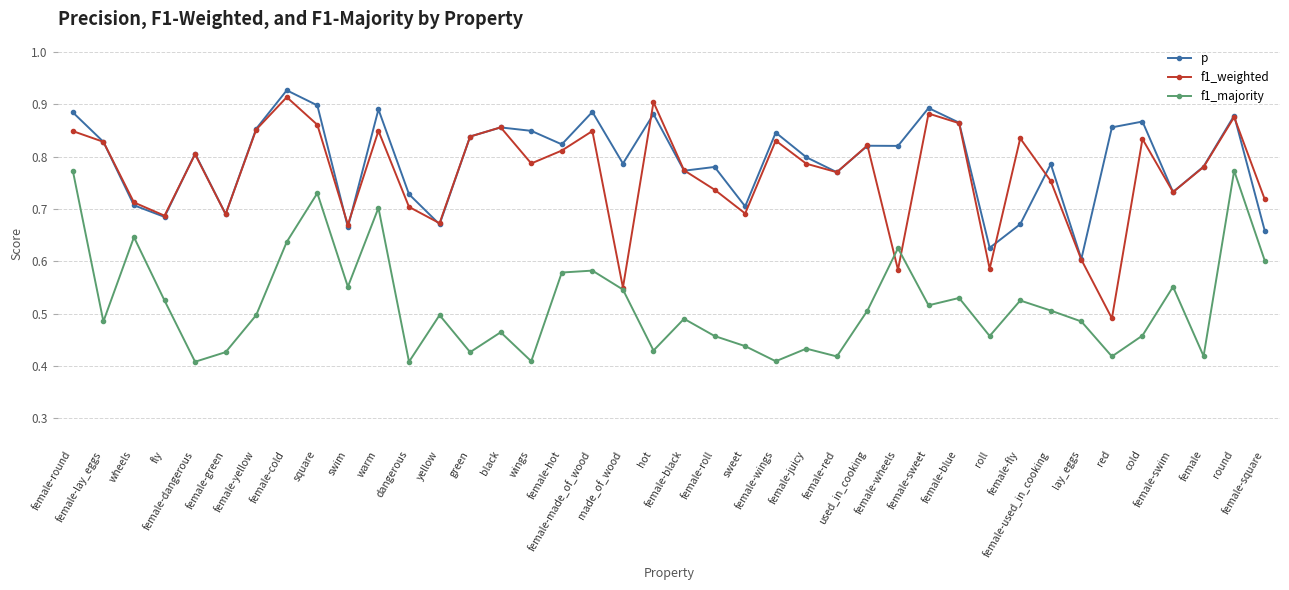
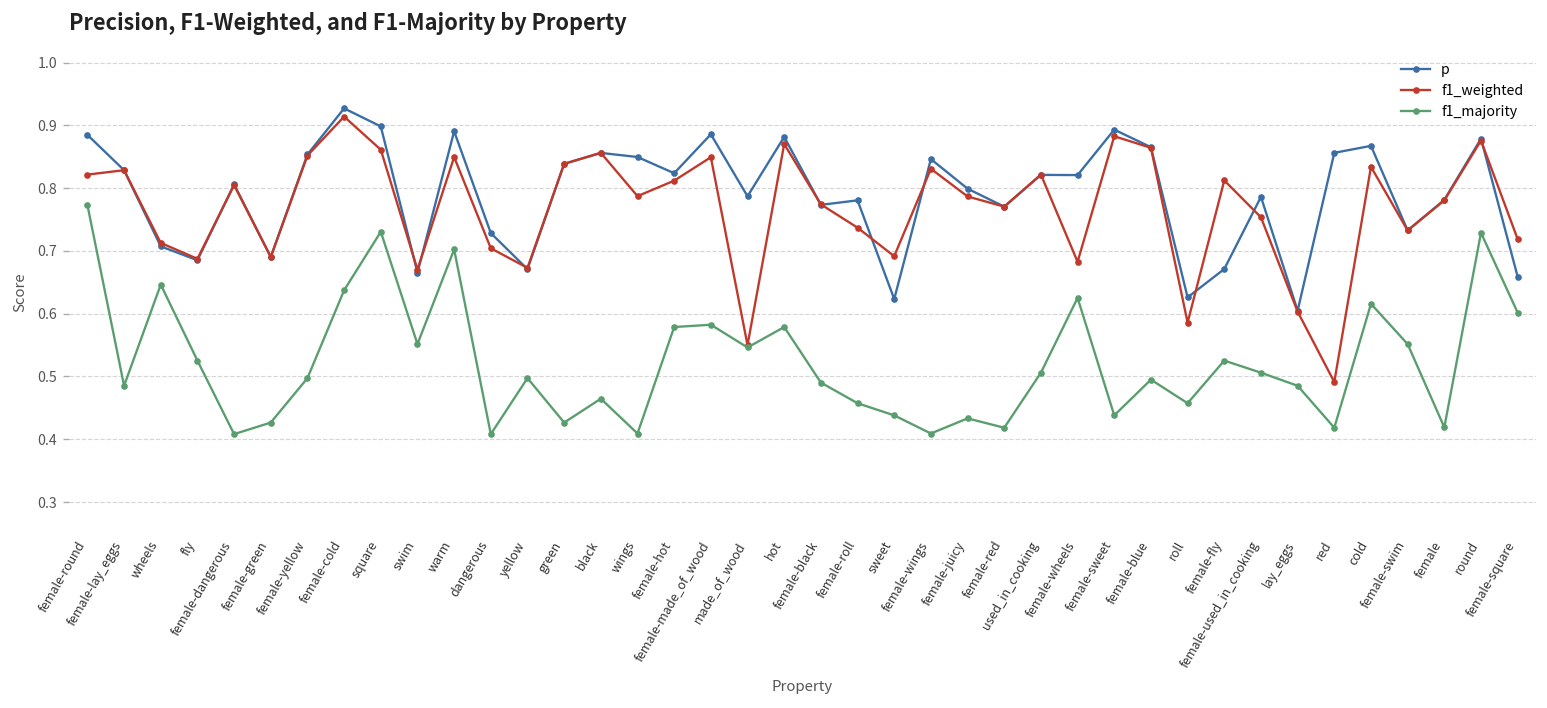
  {
    "p": {
      "female-round": 0.88,
      "wheels": 0.71,
      "female-cold": 0.93,
      "square": 0.90,
      "warm": 0.89,
      "dangerous": 0.73,
      "wings": 0.85,
      "female-hot": 0.82,
      "female-made_of_wood": 0.89,
      "made_of_wood": 0.79,
      "hot": 0.88,
      "female-roll": 0.78,
-     "sweet": 0.71,
+     "sweet": 0.62,
      "female-wings": 0.85,
      "female-juicy": 0.80,
      "female-wheels": 0.82,
      "female-sweet": 0.89,
      "roll": 0.63,
      "female-fly": 0.67,
      "female-used_in_cooking": 0.79,
      "red": 0.86,
      "cold": 0.87,
      "female-square": 0.66
    },
    "f1_weighted": {
-     "female-round": 0.85,
+     "female-round": 0.82,
      "wheels": 0.71,
      "female-cold": 0.91,
      "square": 0.86,
      "warm": 0.85,
      "dangerous": 0.70,
      "wings": 0.79,
      "female-hot": 0.81,
      "female-made_of_wood": 0.85,
-     "hot": 0.90,
+     "hot": 0.87,
      "female-roll": 0.74,
      "sweet": 0.69,
      "female-wings": 0.83,
      "female-juicy": 0.79,
-     "female-wheels": 0.58,
+     "female-wheels": 0.68,
      "female-sweet": 0.88,
      "roll": 0.59,
-     "female-fly": 0.84,
+     "female-fly": 0.81,
      "female-used_in_cooking": 0.75,
      "red": 0.49,
      "cold": 0.83,
      "female-square": 0.72
    },
    "f1_majority": {
      "female-round": 0.77,
      "female-lay_eggs": 0.49,
      "wheels": 0.65,
      "fly": 0.53,
      "female-dangerous": 0.41,
      "female-green": 0.43,
      "female-yellow": 0.50,
      "female-cold": 0.64,
      "square": 0.73,
      "swim": 0.55,
      "warm": 0.70,
      "dangerous": 0.41,
      "yellow": 0.50,
      "green": 0.43,
      "black": 0.46,
      "wings": 0.41,
      "female-hot": 0.58,
      "female-made_of_wood": 0.58,
-     "hot": 0.43,
+     "hot": 0.58,
      "female-black": 0.49,
      "female-roll": 0.46,
      "sweet": 0.44,
      "female-wings": 0.41,
      "female-juicy": 0.43,
      "female-red": 0.42,
      "used_in_cooking": 0.51,
      "female-wheels": 0.63,
-     "female-sweet": 0.52,
-     "female-blue": 0.53,
+     "female-sweet": 0.44,
+     "female-blue": 0.49,
      "roll": 0.46,
      "female-fly": 0.53,
      "female-used_in_cooking": 0.51,
      "lay_eggs": 0.49,
      "red": 0.42,
-     "cold": 0.46,
+     "cold": 0.62,
      "female-swim": 0.55,
      "female": 0.42,
-     "round": 0.77,
+     "round": 0.73,
      "female-square": 0.60
    }
  }
